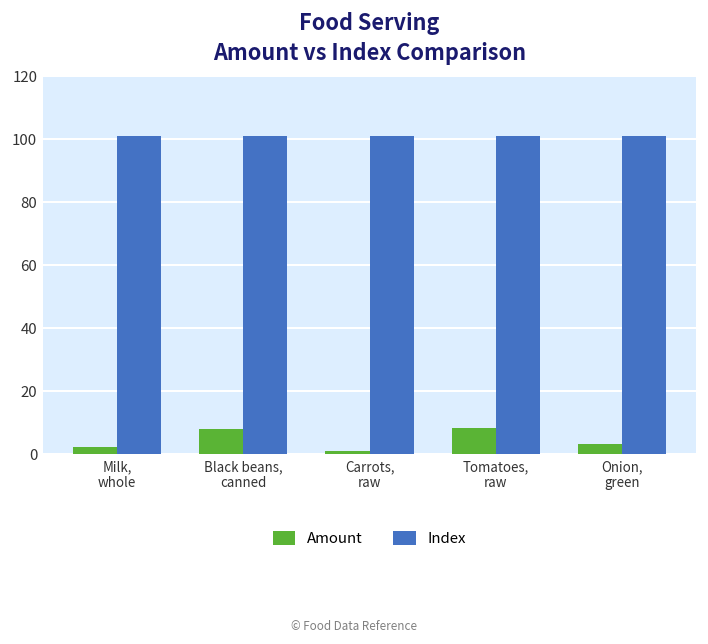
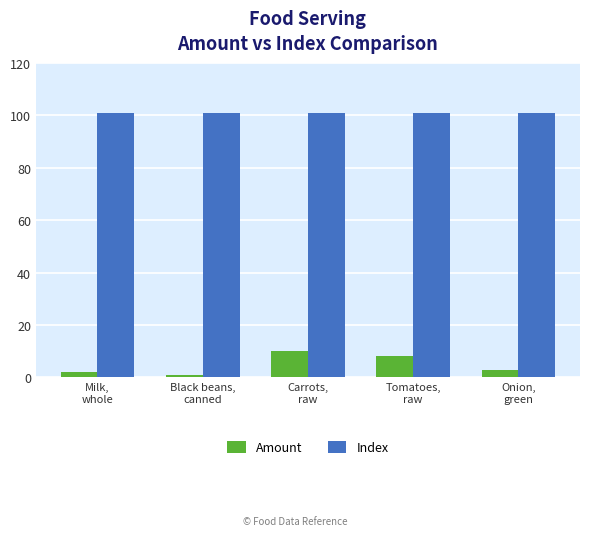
  {
    "Amount": {
      "Milk, whole": 2,
-     "Black beans, canned": 8,
-     "Carrots, raw": 1,
+     "Black beans, canned": 1,
+     "Carrots, raw": 10,
      "Tomatoes, raw": 8,
      "Onion, green": 3
    },
    "Index": {
      "Milk, whole": 101,
      "Black beans, canned": 101,
      "Carrots, raw": 101,
      "Tomatoes, raw": 101,
      "Onion, green": 101
    }
  }
